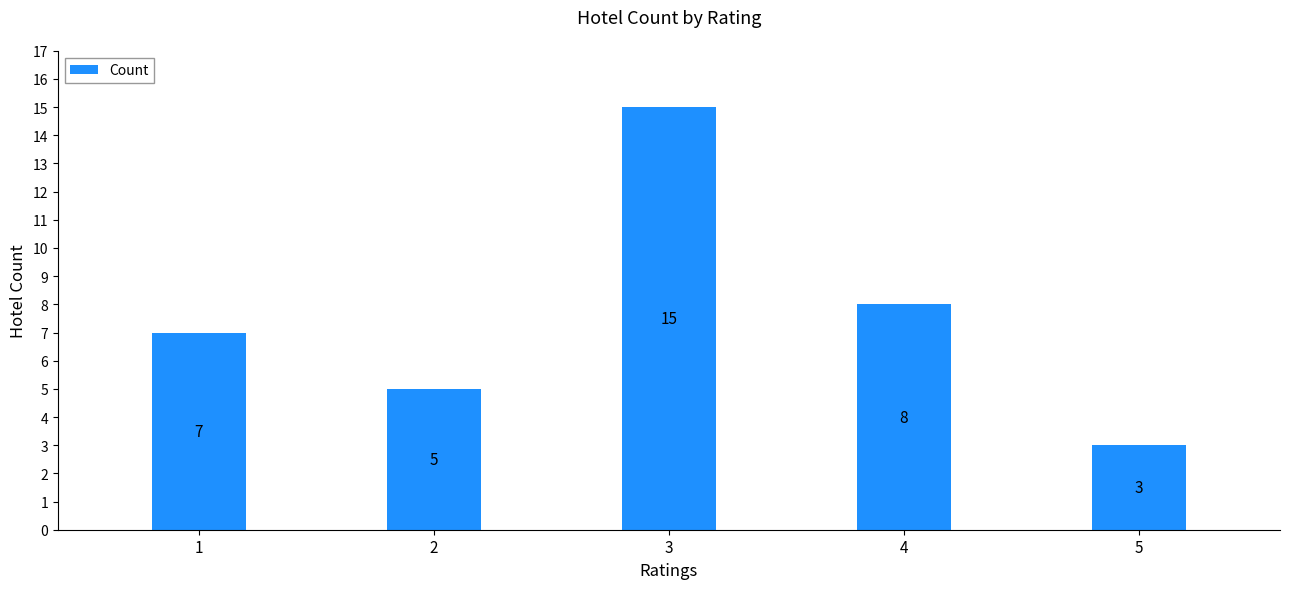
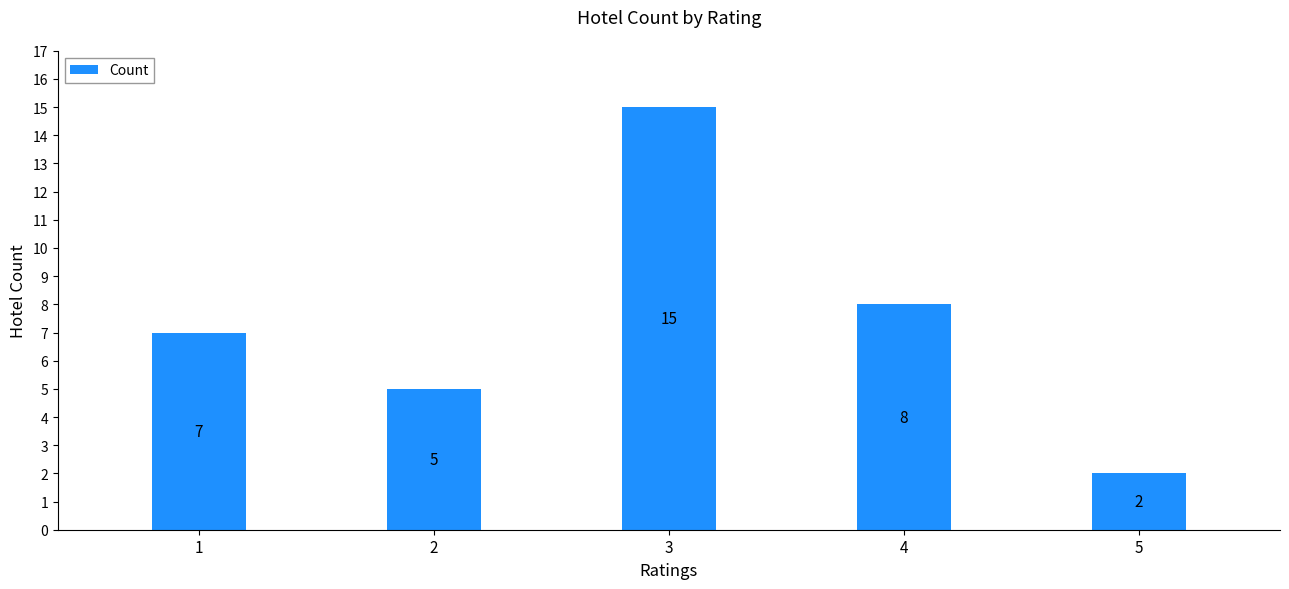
  {
    "1": 7,
    "2": 5,
    "3": 15,
    "4": 8,
-   "5": 3
+   "5": 2
  }
